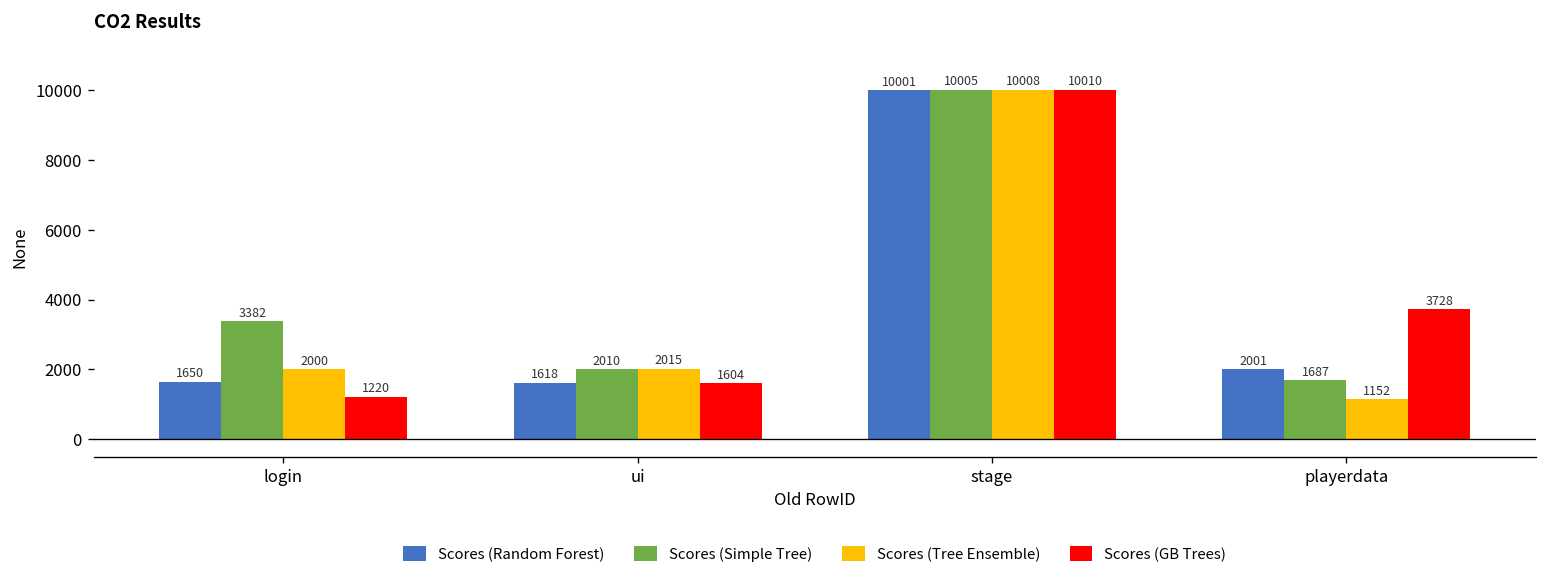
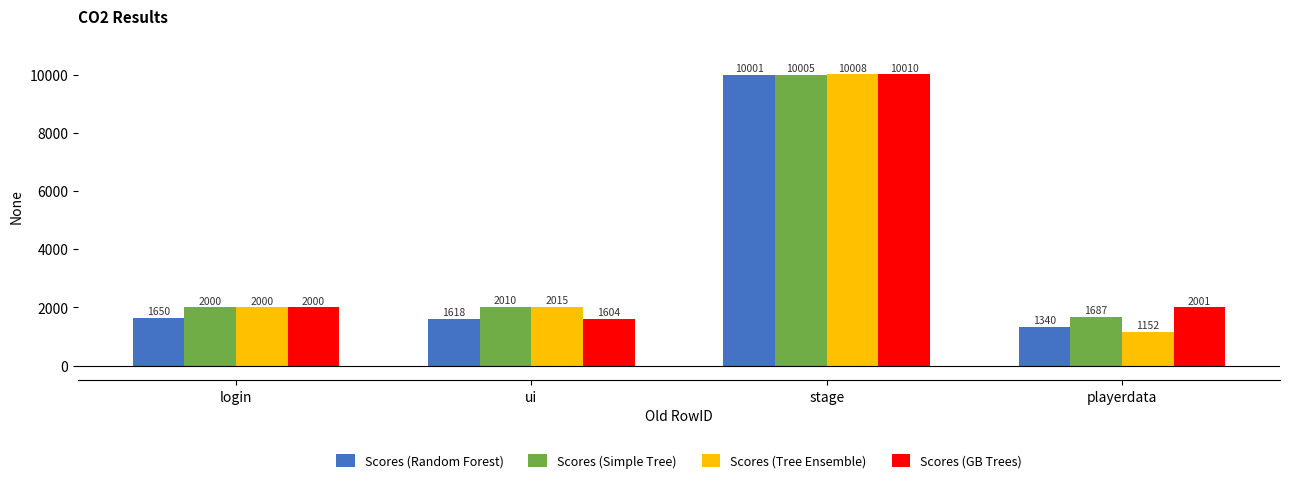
  {
    "Scores (Random Forest)": {
      "login": 1650,
      "ui": 1618,
      "stage": 10001,
-     "playerdata": 2001
+     "playerdata": 1340
    },
    "Scores (Simple Tree)": {
-     "login": 3382,
+     "login": 2000,
      "ui": 2010,
      "stage": 10005,
      "playerdata": 1687
    },
    "Scores (Tree Ensemble)": {
      "login": 2000,
      "ui": 2015,
      "stage": 10008,
      "playerdata": 1152
    },
    "Scores (GB Trees)": {
-     "login": 1220,
+     "login": 2000,
      "ui": 1604,
      "stage": 10010,
-     "playerdata": 3728
+     "playerdata": 2001
    }
  }
